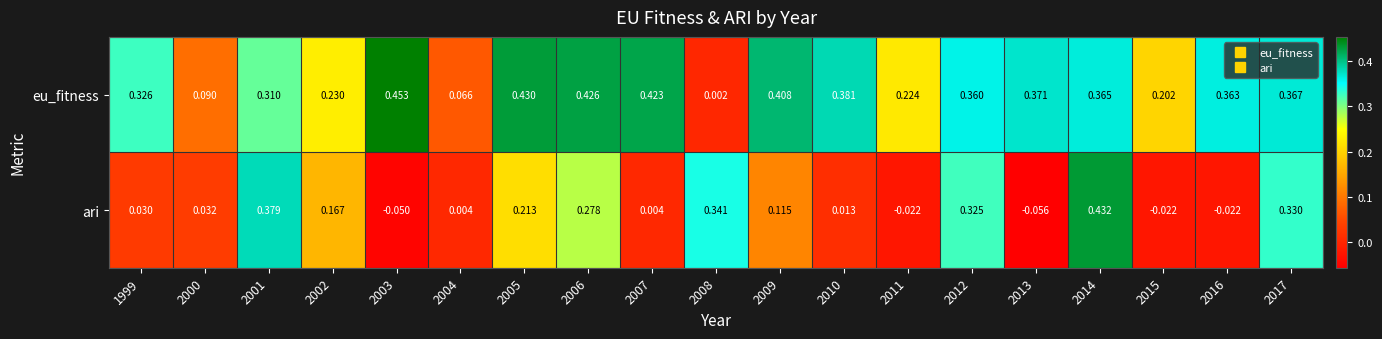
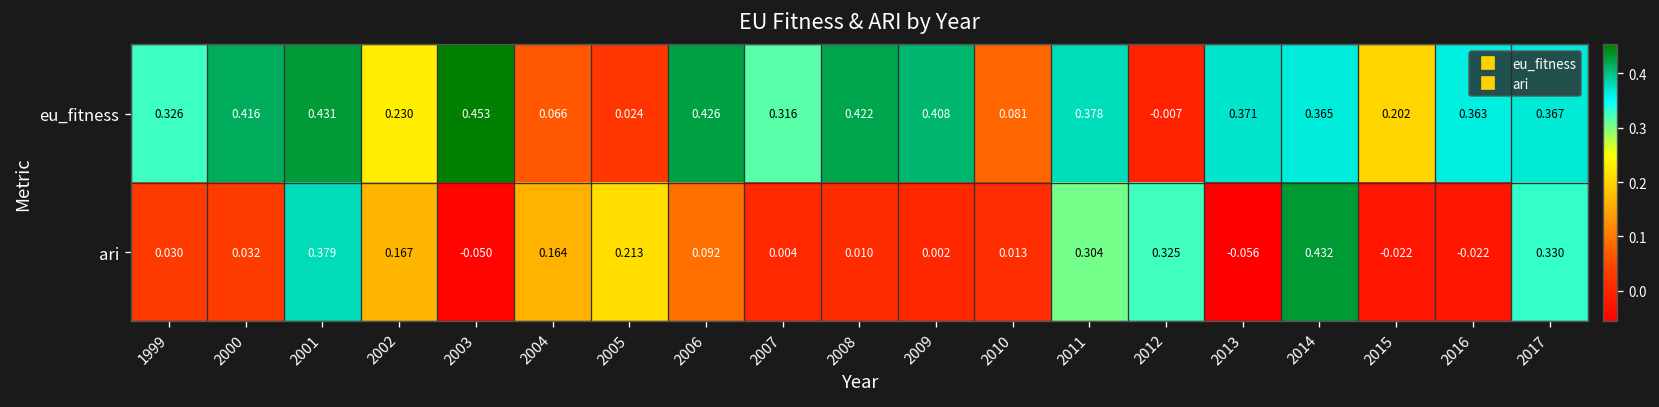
  {
    "eu_fitness": {
      "1999": 0.326,
-     "2000": 0.090,
-     "2001": 0.310,
+     "2000": 0.416,
+     "2001": 0.431,
      "2002": 0.230,
      "2003": 0.453,
      "2004": 0.066,
-     "2005": 0.430,
+     "2005": 0.024,
      "2006": 0.426,
-     "2007": 0.423,
-     "2008": 0.002,
+     "2007": 0.316,
+     "2008": 0.422,
      "2009": 0.408,
-     "2010": 0.381,
-     "2011": 0.224,
-     "2012": 0.360,
+     "2010": 0.081,
+     "2011": 0.378,
+     "2012": -0.007,
      "2013": 0.371,
      "2014": 0.365,
      "2015": 0.202,
      "2016": 0.363,
      "2017": 0.367
    },
    "ari": {
      "1999": 0.030,
      "2000": 0.032,
      "2001": 0.379,
      "2002": 0.167,
      "2003": -0.050,
-     "2004": 0.004,
+     "2004": 0.164,
      "2005": 0.213,
-     "2006": 0.278,
+     "2006": 0.092,
      "2007": 0.004,
-     "2008": 0.341,
-     "2009": 0.115,
+     "2008": 0.010,
+     "2009": 0.002,
      "2010": 0.013,
-     "2011": -0.022,
+     "2011": 0.304,
      "2012": 0.325,
      "2013": -0.056,
      "2014": 0.432,
      "2015": -0.022,
      "2016": -0.022,
      "2017": 0.330
    }
  }
